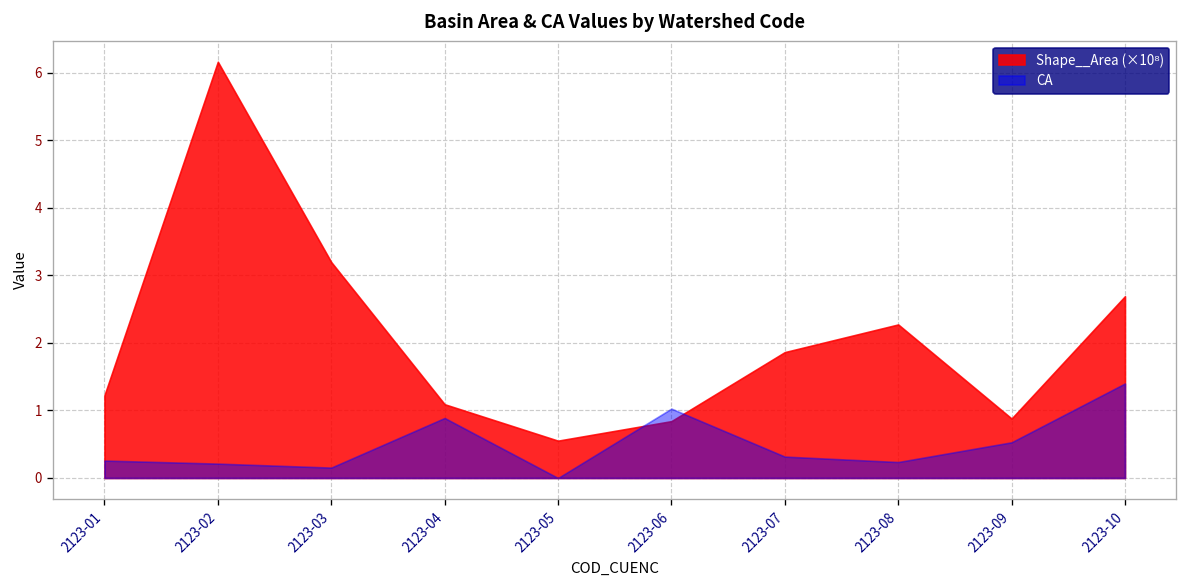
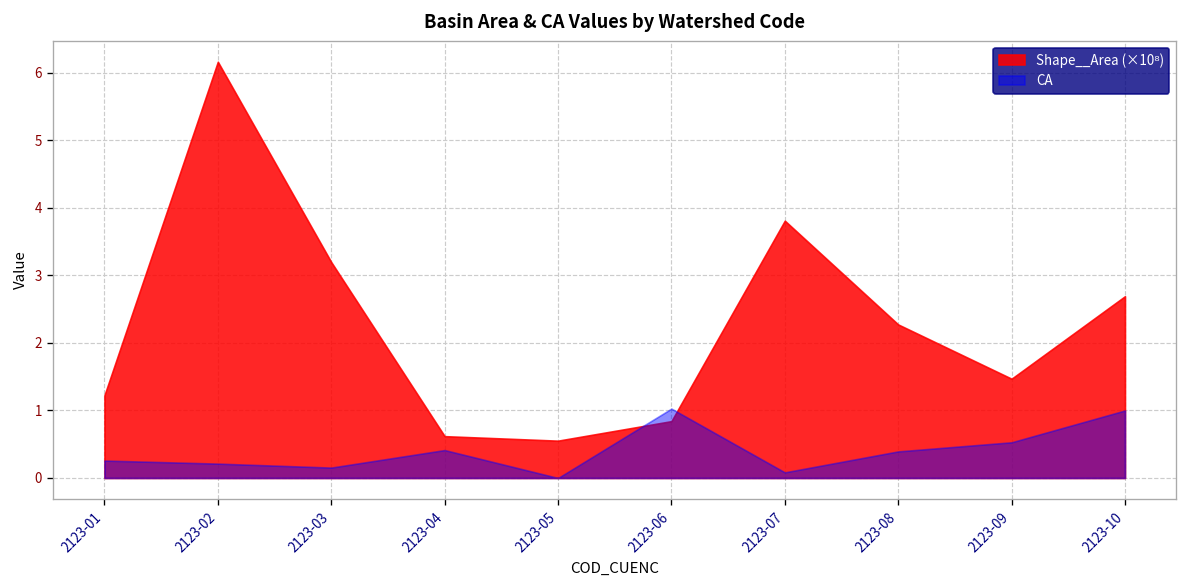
  {
    "Shape__Area (×10⁸)": {
      "2123-01": 1.2,
      "2123-02": 6.2,
      "2123-03": 3.2,
-     "2123-04": 1.1,
+     "2123-04": 0.6,
      "2123-05": 0.6,
      "2123-06": 0.8,
-     "2123-07": 1.9,
+     "2123-07": 3.8,
      "2123-08": 2.3,
-     "2123-09": 0.9,
+     "2123-09": 1.5,
      "2123-10": 2.7
    },
    "CA": {
      "2123-01": 0.3,
      "2123-02": 0.2,
      "2123-03": 0.2,
-     "2123-04": 0.9,
+     "2123-04": 0.4,
      "2123-05": 0.0,
      "2123-06": 1.0,
-     "2123-07": 0.3,
-     "2123-08": 0.2,
+     "2123-07": 0.1,
+     "2123-08": 0.4,
      "2123-09": 0.5,
-     "2123-10": 1.4
+     "2123-10": 1.0
    }
  }
